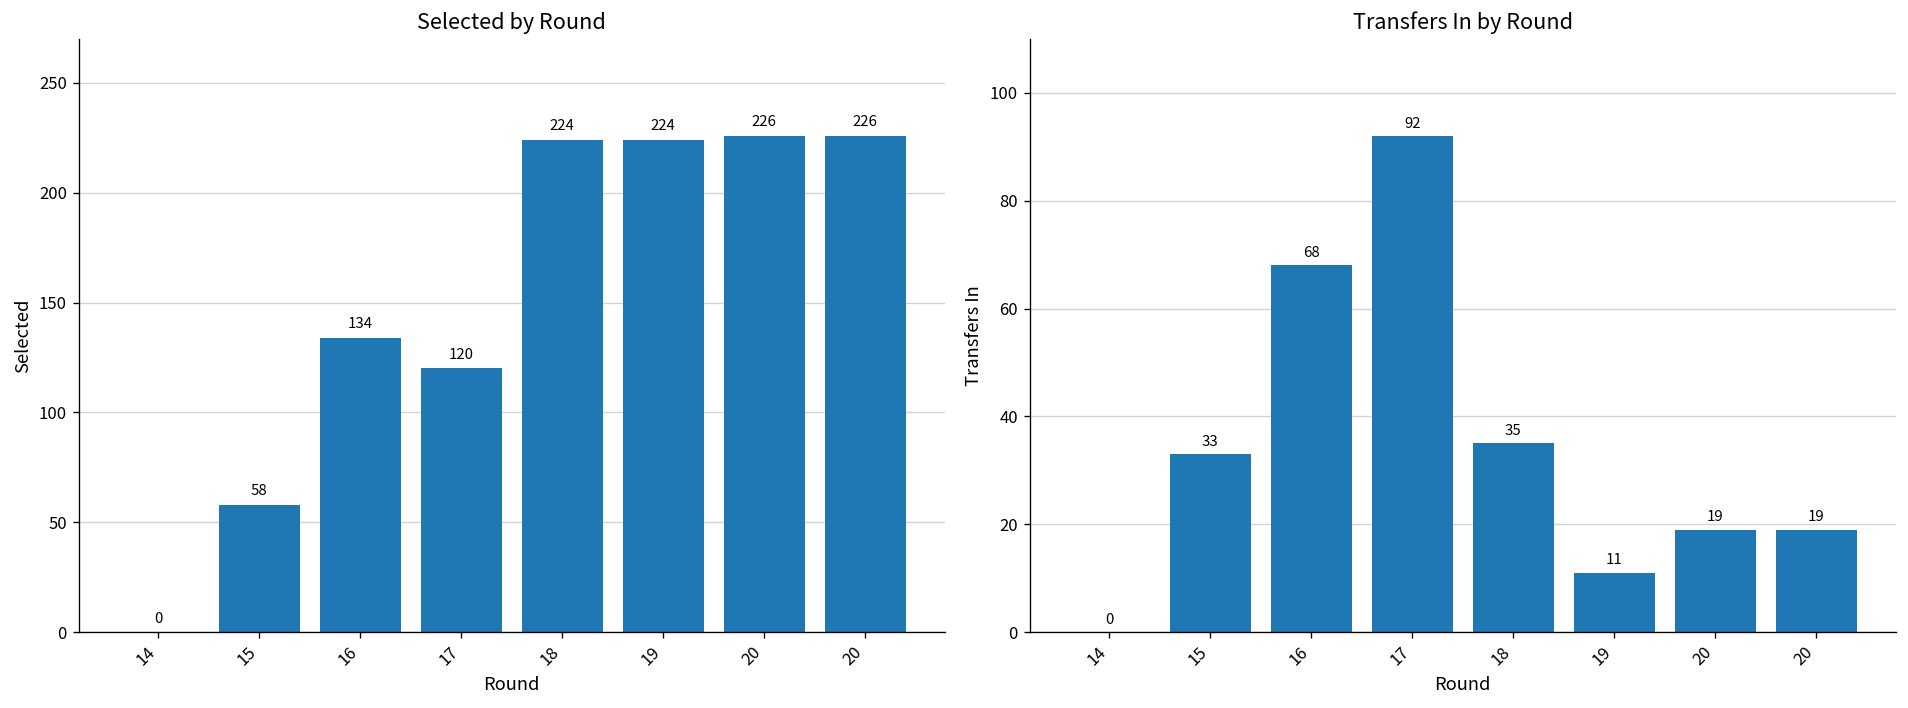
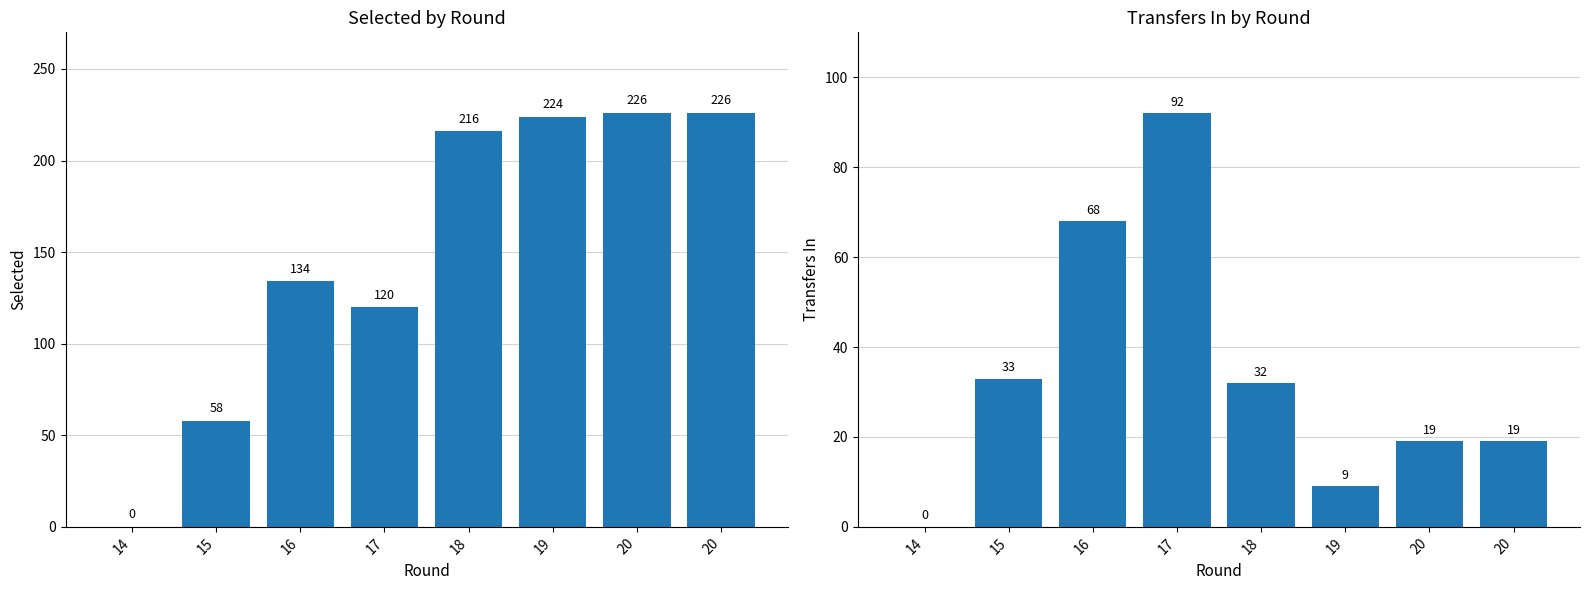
  {
    "Selected by Round": {
      "14": 0,
      "15": 58,
      "16": 134,
      "17": 120,
-     "18": 224,
+     "18": 216,
      "19": 224
    },
    "Transfers In by Round": {
      "14": 0,
      "15": 33,
      "16": 68,
      "17": 92,
-     "18": 35,
-     "19": 11
+     "18": 32,
+     "19": 9
    }
  }
